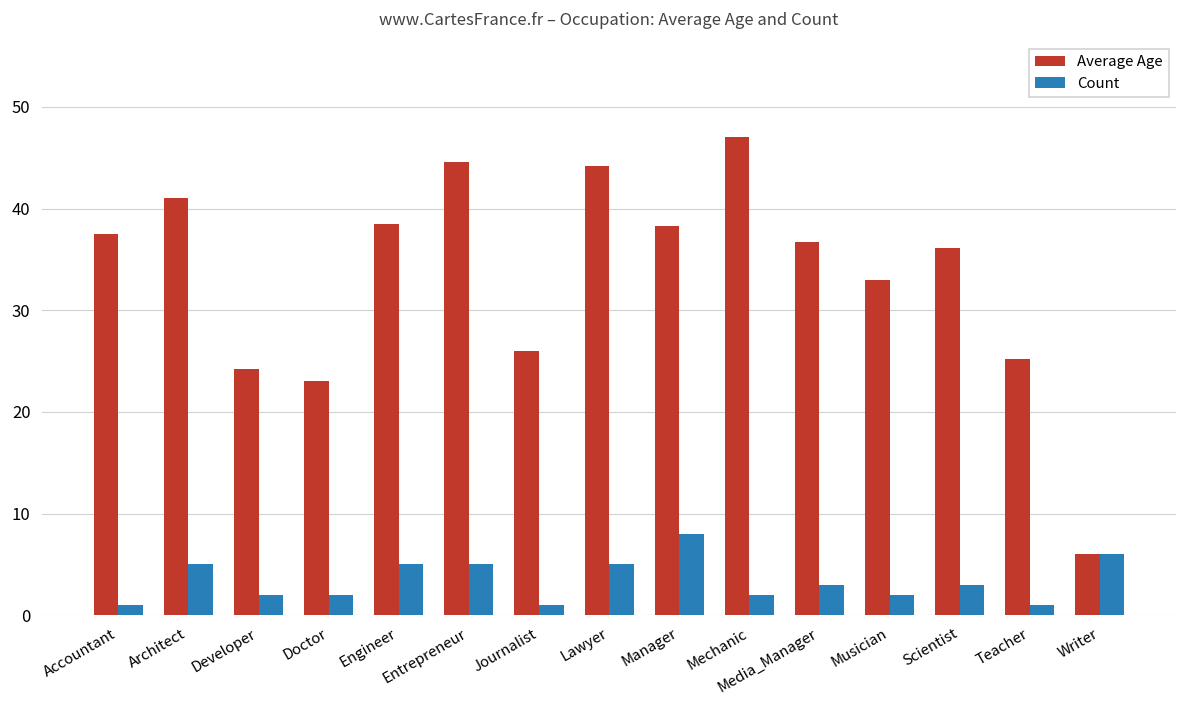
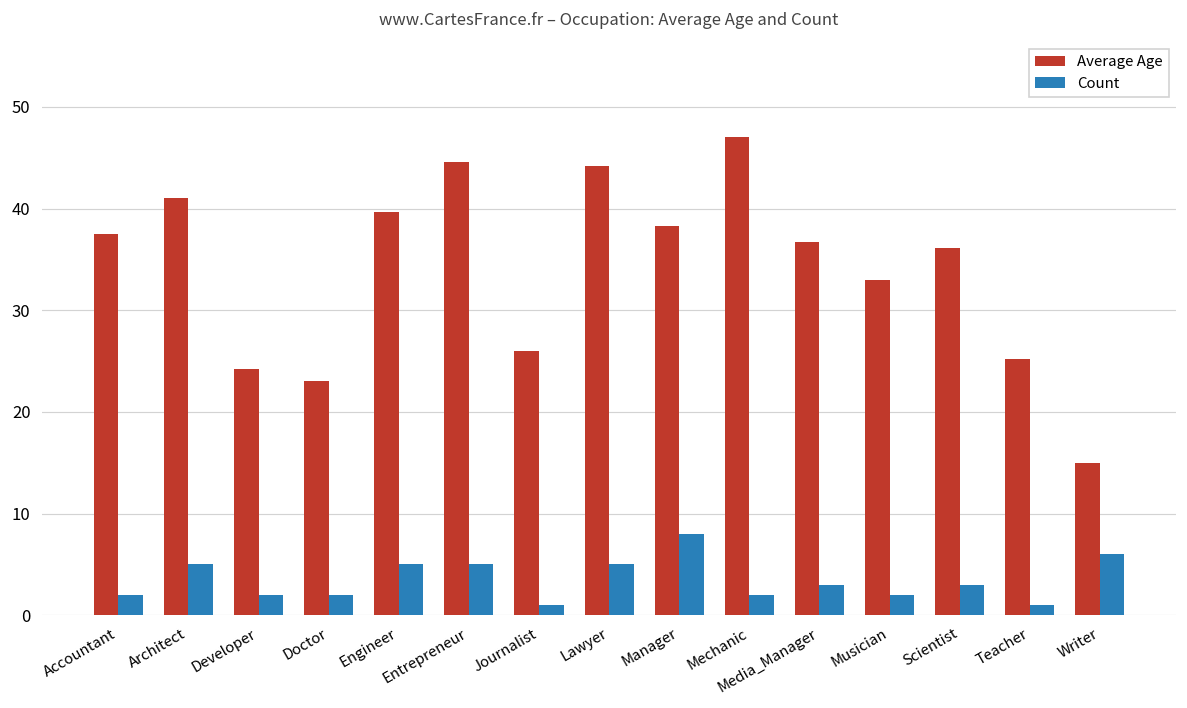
  {
    "Average Age": {
      "Accountant": 38,
      "Architect": 41,
      "Developer": 24,
      "Doctor": 23,
-     "Engineer": 39,
+     "Engineer": 40,
      "Entrepreneur": 45,
      "Journalist": 26,
      "Lawyer": 44,
      "Manager": 38,
      "Mechanic": 47,
      "Media_Manager": 37,
      "Musician": 33,
      "Scientist": 36,
      "Teacher": 25,
-     "Writer": 6
+     "Writer": 15
    },
    "Count": {
-     "Accountant": 1,
+     "Accountant": 2,
      "Architect": 5,
      "Developer": 2,
      "Doctor": 2,
      "Engineer": 5,
      "Entrepreneur": 5,
      "Journalist": 1,
      "Lawyer": 5,
      "Manager": 8,
      "Mechanic": 2,
      "Media_Manager": 3,
      "Musician": 2,
      "Scientist": 3,
      "Teacher": 1,
      "Writer": 6
    }
  }
